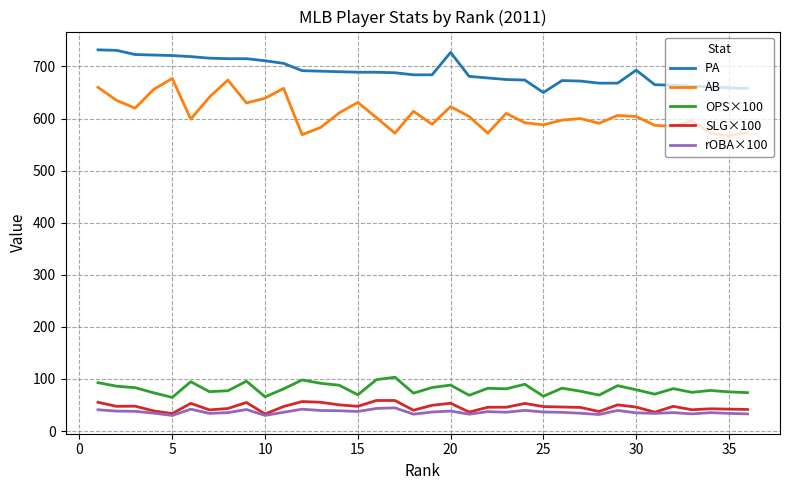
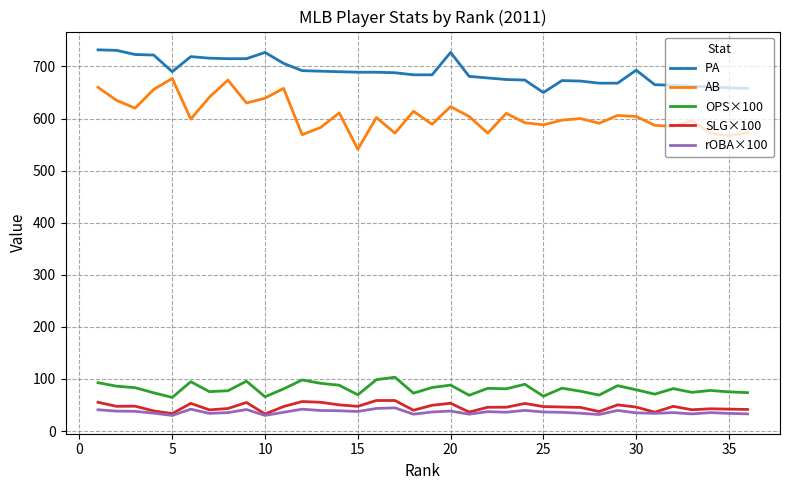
  {
    "PA": {
-     "5": 720,
-     "10": 710,
+     "5": 690,
+     "10": 730,
      "15": 690,
      "20": 730,
      "25": 650,
      "30": 690
    },
    "AB": {
      "5": 680,
      "10": 640,
-     "15": 630,
+     "15": 540,
      "20": 620,
      "25": 590,
      "30": 600
    },
    "OPS×100": {
      "5": 60,
      "10": 70,
      "15": 70,
      "20": 90,
      "25": 70,
      "30": 80,
      "35": 80
    },
    "SLG×100": {
      "15": 50,
      "20": 50,
      "25": 50,
      "30": 50,
      "35": 40
    },
    "rOBA×100": {
      "15": 40,
      "20": 40,
      "25": 40,
      "30": 30,
      "35": 30
    }
  }
